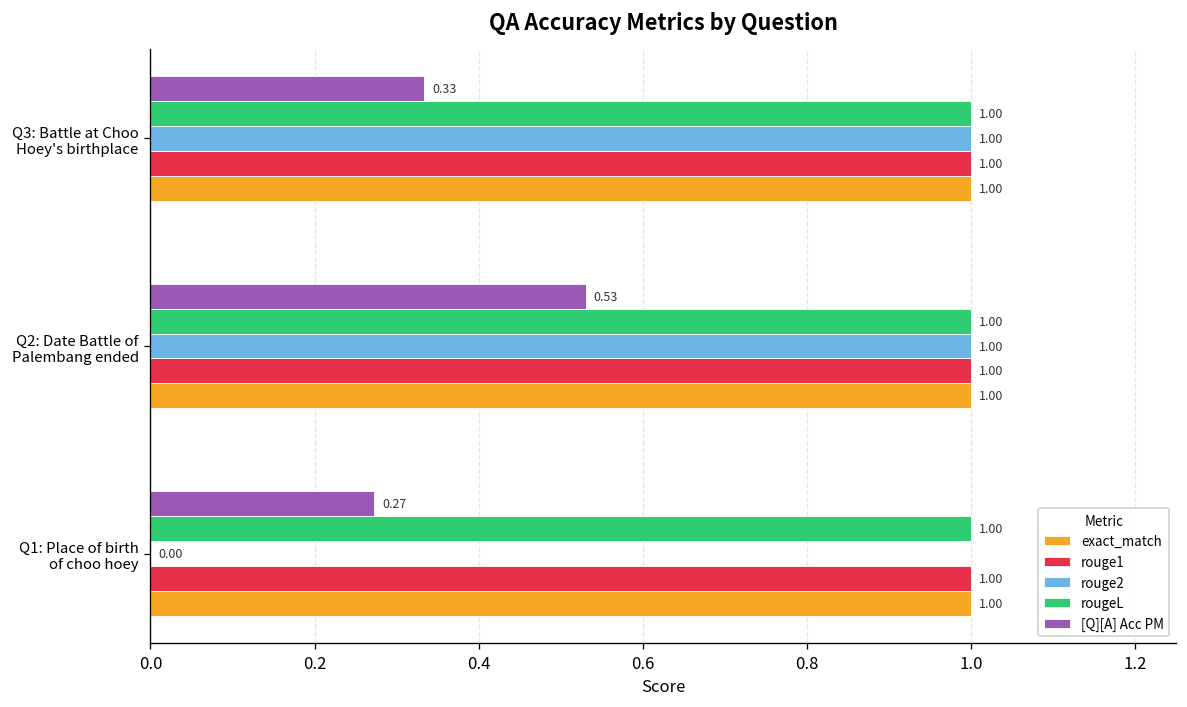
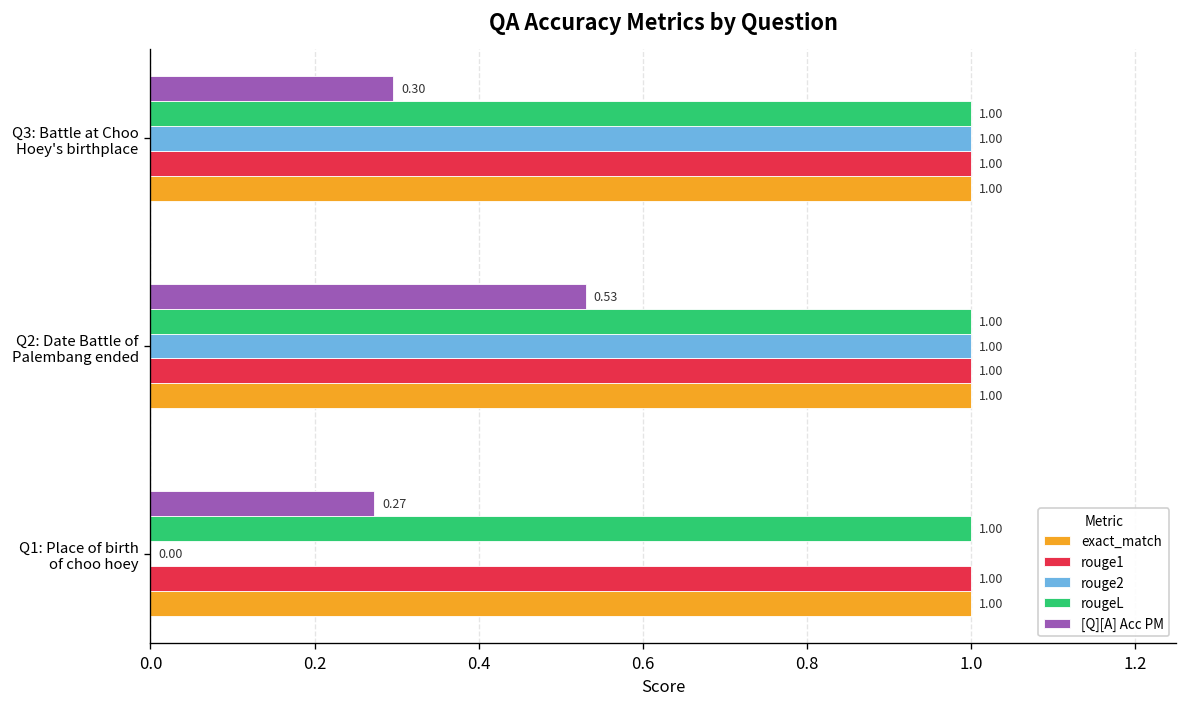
  {
    "exact_match": {
      "Q3: Battle at Choo Hoey's birthplace": 1.00,
      "Q2: Date Battle of Palembang ended": 1.00,
      "Q1: Place of birth of choo hoey": 1.00
    },
    "rouge1": {
      "Q3: Battle at Choo Hoey's birthplace": 1.00,
      "Q2: Date Battle of Palembang ended": 1.00,
      "Q1: Place of birth of choo hoey": 1.00
    },
    "rouge2": {
      "Q3: Battle at Choo Hoey's birthplace": 1.00,
      "Q2: Date Battle of Palembang ended": 1.00,
      "Q1: Place of birth of choo hoey": 0.00
    },
    "rougeL": {
      "Q3: Battle at Choo Hoey's birthplace": 1.00,
      "Q2: Date Battle of Palembang ended": 1.00,
      "Q1: Place of birth of choo hoey": 1.00
    },
    "[Q][A] Acc PM": {
-     "Q3: Battle at Choo Hoey's birthplace": 0.33,
+     "Q3: Battle at Choo Hoey's birthplace": 0.30,
      "Q2: Date Battle of Palembang ended": 0.53,
      "Q1: Place of birth of choo hoey": 0.27
    }
  }
